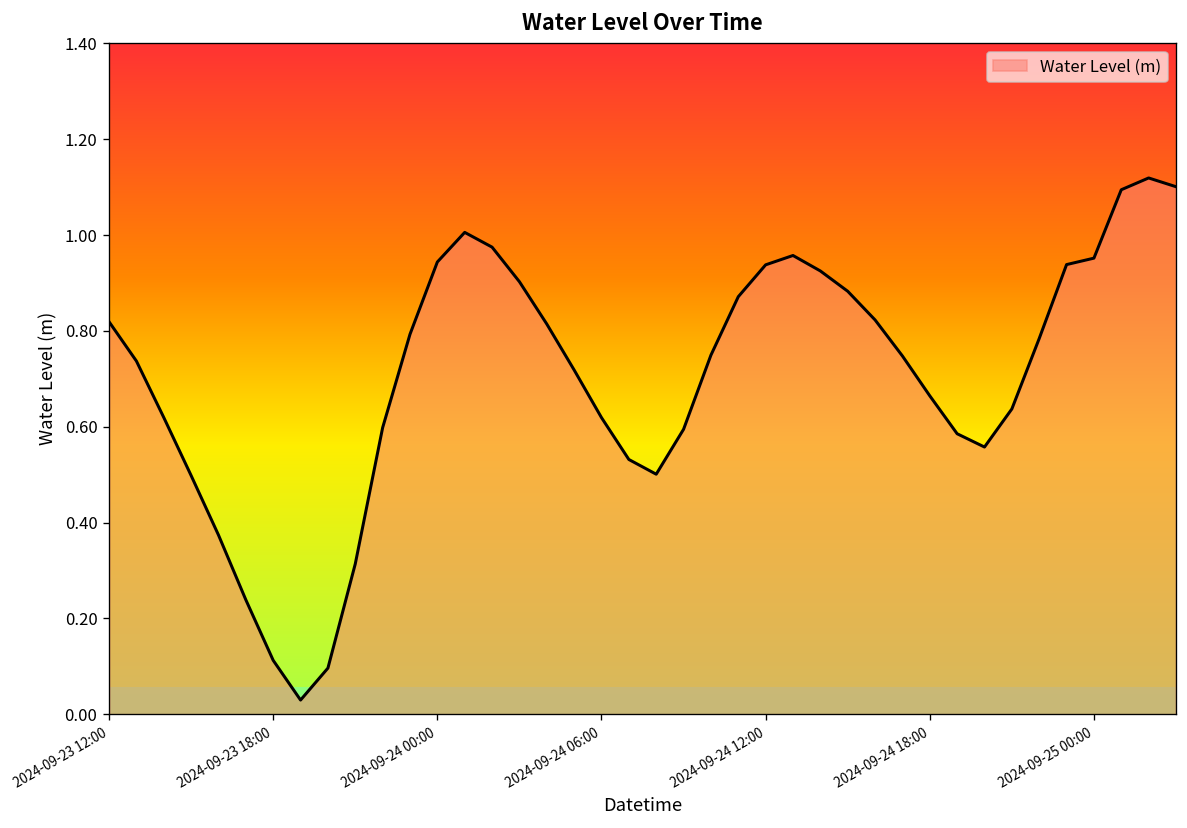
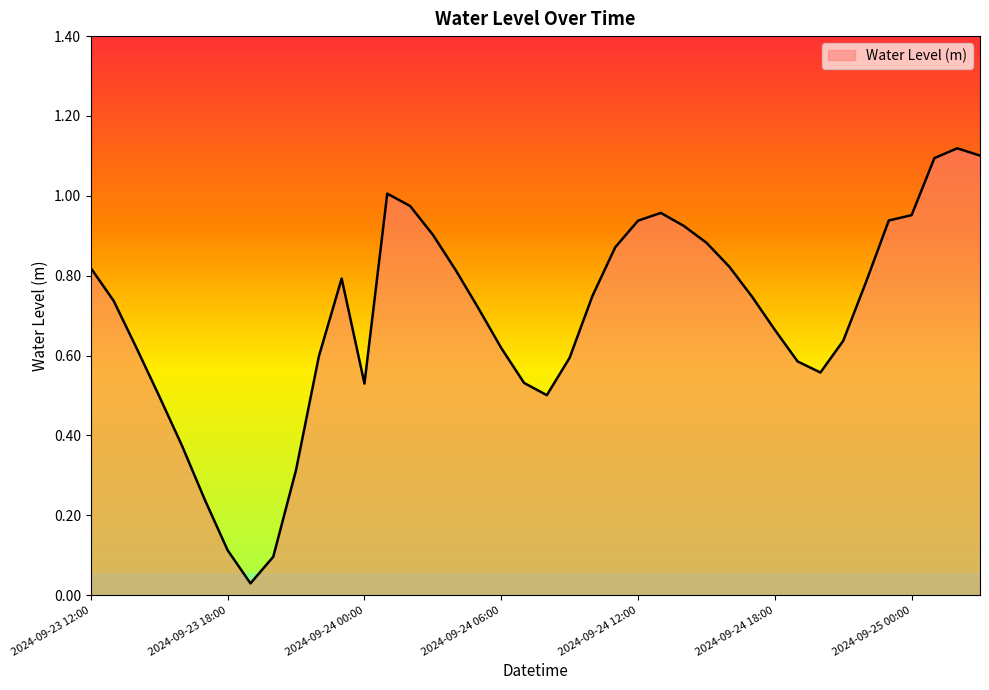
  {
    "2024-09-23 12:00": 0.82,
    "2024-09-23 18:00": 0.11,
-   "2024-09-24 00:00": 0.94,
+   "2024-09-24 00:00": 0.53,
    "2024-09-24 06:00": 0.62,
    "2024-09-24 12:00": 0.94,
    "2024-09-24 18:00": 0.66,
    "2024-09-25 00:00": 0.95
  }
